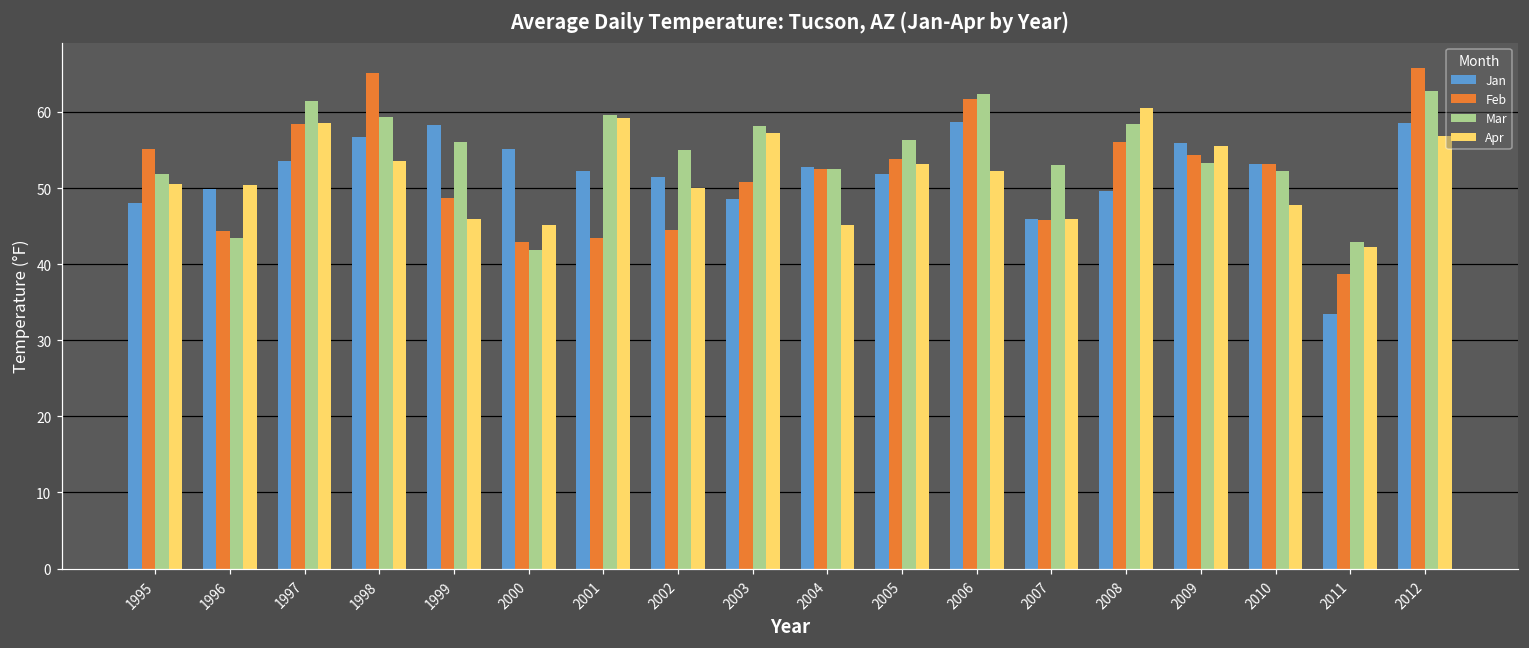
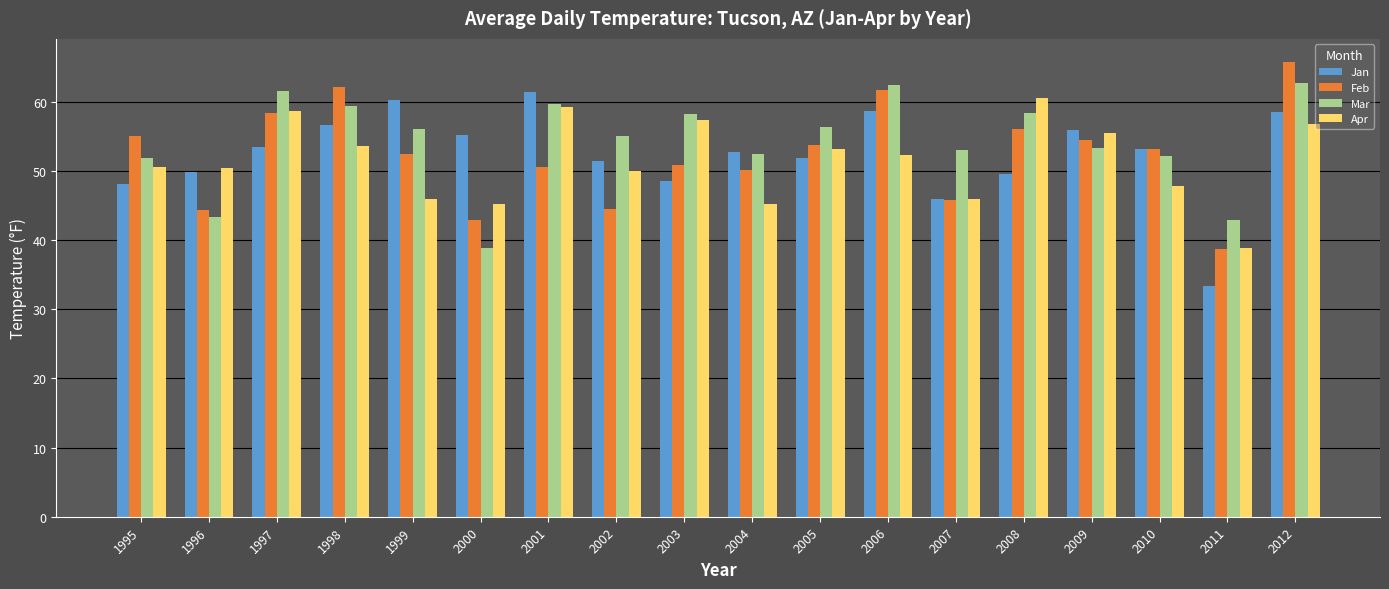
  {
    "Jan": {
      "1995": 48,
      "1996": 50,
      "1997": 54,
      "1998": 57,
-     "1999": 58,
+     "1999": 60,
      "2000": 55,
-     "2001": 52,
+     "2001": 61,
      "2002": 51,
      "2003": 49,
      "2004": 53,
      "2005": 52,
      "2006": 59,
      "2007": 46,
      "2008": 50,
      "2009": 56,
      "2010": 53,
      "2011": 33,
      "2012": 59
    },
    "Feb": {
      "1995": 55,
      "1996": 44,
      "1997": 58,
-     "1998": 65,
-     "1999": 49,
+     "1998": 62,
+     "1999": 53,
      "2000": 43,
-     "2001": 44,
+     "2001": 51,
      "2002": 45,
      "2003": 51,
-     "2004": 53,
+     "2004": 50,
      "2005": 54,
      "2006": 62,
      "2007": 46,
      "2008": 56,
      "2009": 54,
      "2010": 53,
      "2011": 39,
      "2012": 66
    },
    "Mar": {
      "1995": 52,
      "1996": 43,
      "1997": 62,
      "1998": 59,
      "1999": 56,
-     "2000": 42,
+     "2000": 39,
      "2001": 60,
      "2002": 55,
      "2003": 58,
      "2004": 53,
      "2005": 56,
      "2006": 62,
      "2007": 53,
      "2008": 58,
      "2009": 53,
      "2010": 52,
      "2011": 43,
      "2012": 63
    },
    "Apr": {
      "1995": 51,
      "1996": 50,
      "1997": 59,
      "1998": 54,
      "1999": 46,
      "2000": 45,
      "2001": 59,
      "2002": 50,
      "2003": 57,
      "2004": 45,
      "2005": 53,
      "2006": 52,
      "2007": 46,
      "2008": 61,
      "2009": 56,
      "2010": 48,
-     "2011": 42,
+     "2011": 39,
      "2012": 57
    }
  }
